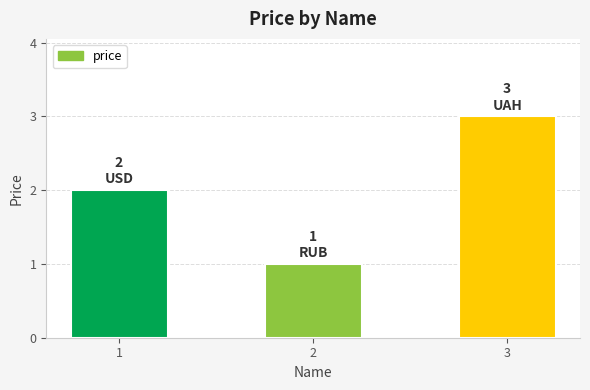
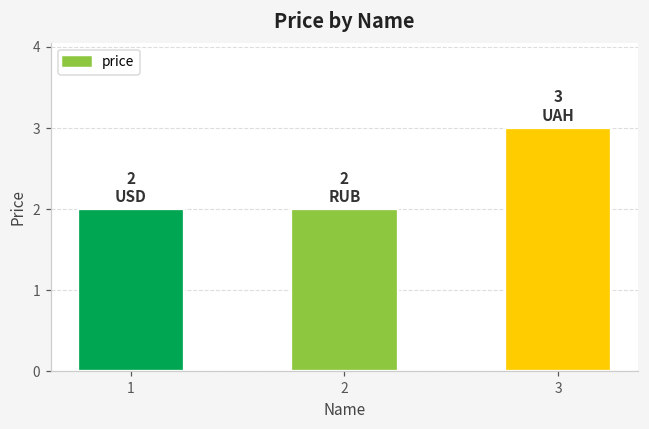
  {
    "1": 2,
-   "2": 1,
+   "2": 2,
    "3": 3
  }
